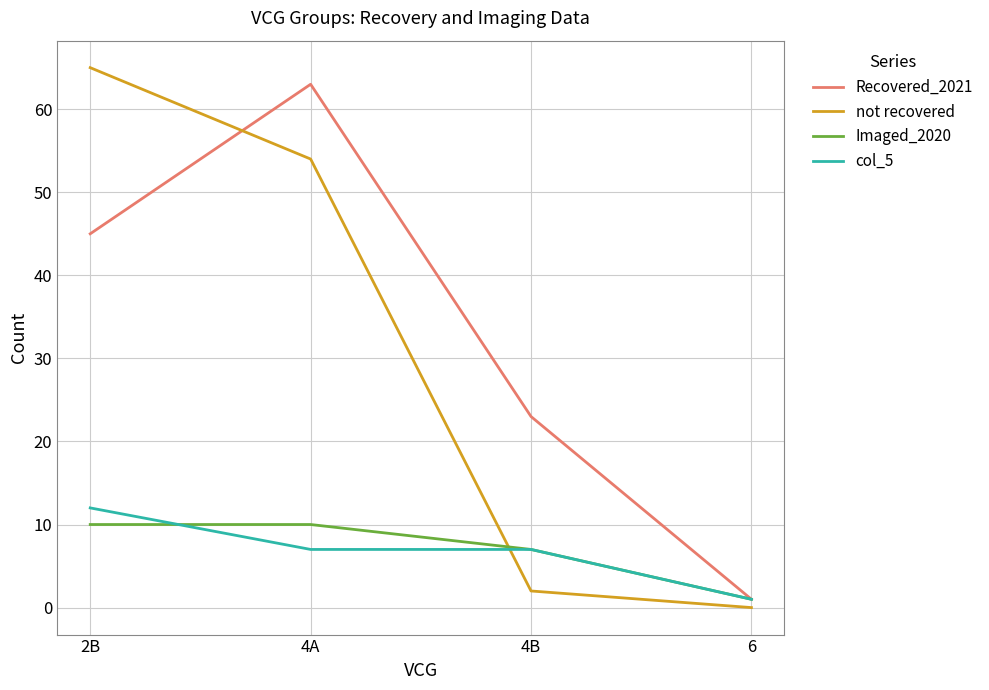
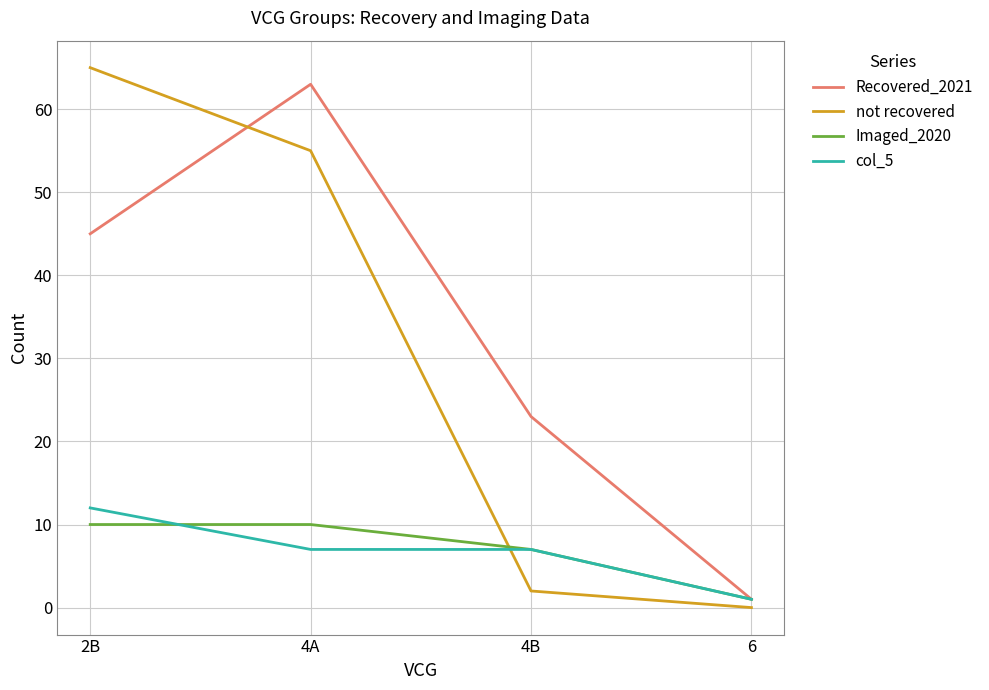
  {
    "Recovered_2021": {
      "2B": 45,
      "4A": 63,
      "4B": 23
    },
    "not recovered": {
      "2B": 65,
-     "4A": 54,
+     "4A": 55,
      "4B": 2,
      "6": 0
    },
    "Imaged_2020": {
      "2B": 10,
      "4A": 10
    },
    "col_5": {
      "2B": 12,
      "4A": 7
    }
  }
